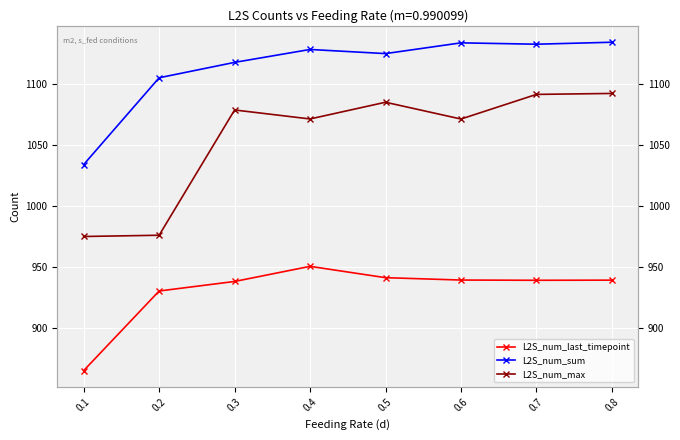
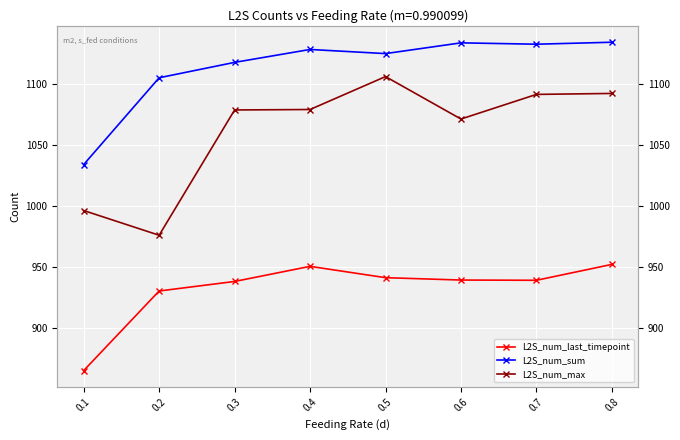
  {
    "L2S_num_last_timepoint": {
      "0.1": 865,
      "0.2": 930,
      "0.3": 938,
      "0.4": 951,
      "0.5": 941,
      "0.6": 939,
      "0.7": 939,
-     "0.8": 939
+     "0.8": 952
    },
    "L2S_num_sum": {
      "0.1": 1034,
      "0.2": 1105,
      "0.3": 1118,
      "0.4": 1128,
      "0.5": 1125,
      "0.6": 1134,
      "0.7": 1133,
      "0.8": 1134
    },
    "L2S_num_max": {
-     "0.1": 975,
+     "0.1": 996,
      "0.2": 976,
      "0.3": 1079,
-     "0.4": 1071,
-     "0.5": 1085,
+     "0.4": 1079,
+     "0.5": 1106,
      "0.6": 1071,
      "0.7": 1092,
      "0.8": 1092
    }
  }
